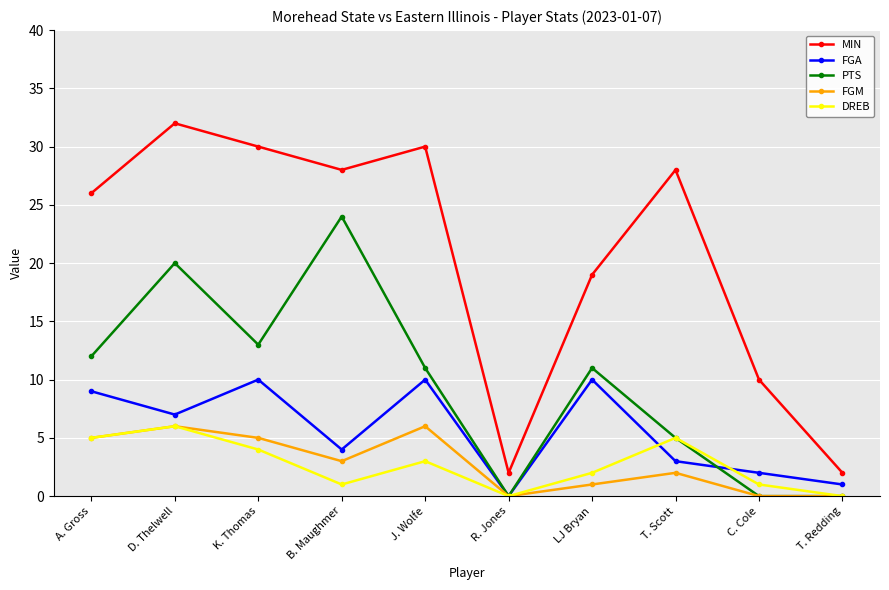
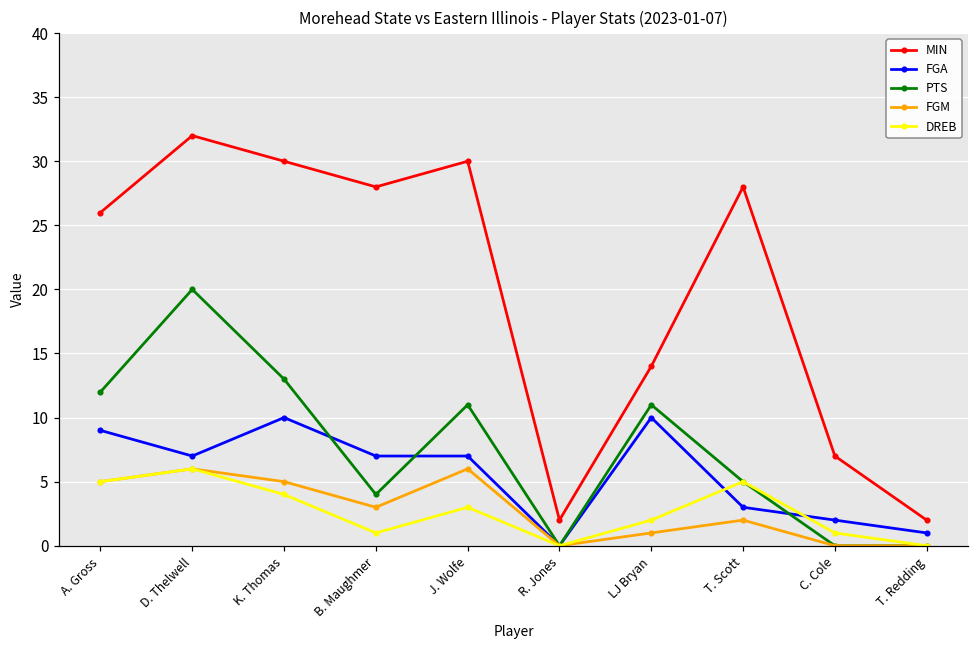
  {
    "MIN": {
      "A. Gross": 26,
      "D. Thelwell": 32,
      "K. Thomas": 30,
      "B. Maughmer": 28,
      "J. Wolfe": 30,
      "R. Jones": 2,
-     "LJ Bryan": 19,
+     "LJ Bryan": 14,
      "T. Scott": 28,
-     "C. Cole": 10,
+     "C. Cole": 7,
      "T. Redding": 2
    },
    "FGA": {
      "A. Gross": 9,
      "D. Thelwell": 7,
      "K. Thomas": 10,
-     "B. Maughmer": 4,
-     "J. Wolfe": 10,
+     "B. Maughmer": 7,
+     "J. Wolfe": 7,
      "LJ Bryan": 10,
      "T. Scott": 3,
      "C. Cole": 2,
      "T. Redding": 1
    },
    "PTS": {
      "A. Gross": 12,
      "D. Thelwell": 20,
      "K. Thomas": 13,
-     "B. Maughmer": 24,
+     "B. Maughmer": 4,
      "J. Wolfe": 11,
      "LJ Bryan": 11
    },
    "FGM": {
      "K. Thomas": 5,
      "B. Maughmer": 3,
      "J. Wolfe": 6,
      "LJ Bryan": 1,
      "T. Scott": 2
    },
    "DREB": {
      "K. Thomas": 4,
      "B. Maughmer": 1,
      "J. Wolfe": 3,
      "LJ Bryan": 2,
      "C. Cole": 1
    }
  }
